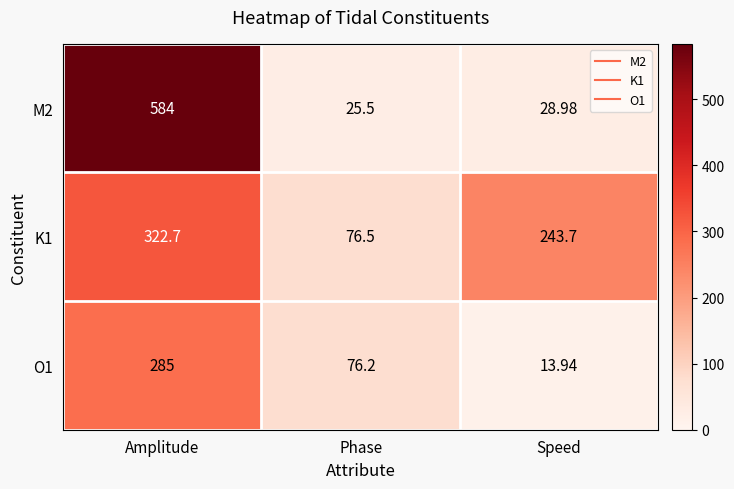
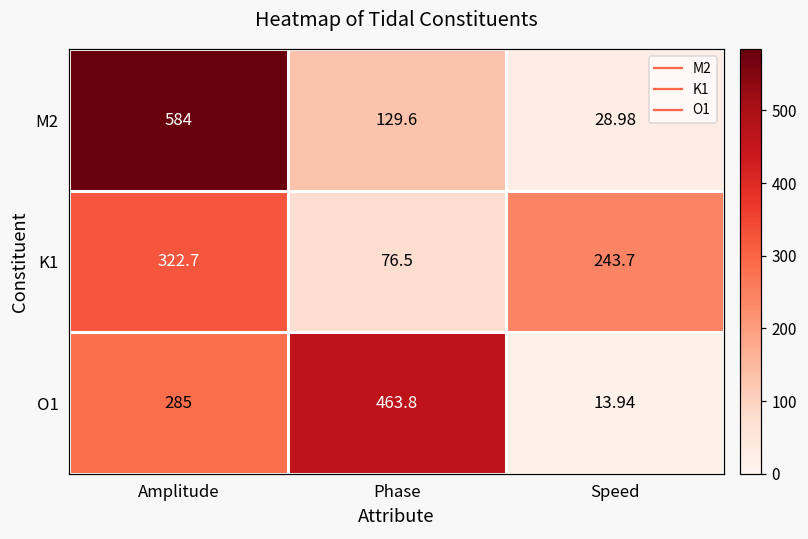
  {
    "M2": {
      "Amplitude": 584,
-     "Phase": 25.5,
+     "Phase": 129.6,
      "Speed": 28.98
    },
    "K1": {
      "Amplitude": 322.7,
      "Phase": 76.5,
      "Speed": 243.7
    },
    "O1": {
      "Amplitude": 285,
-     "Phase": 76.2,
+     "Phase": 463.8,
      "Speed": 13.94
    }
  }
